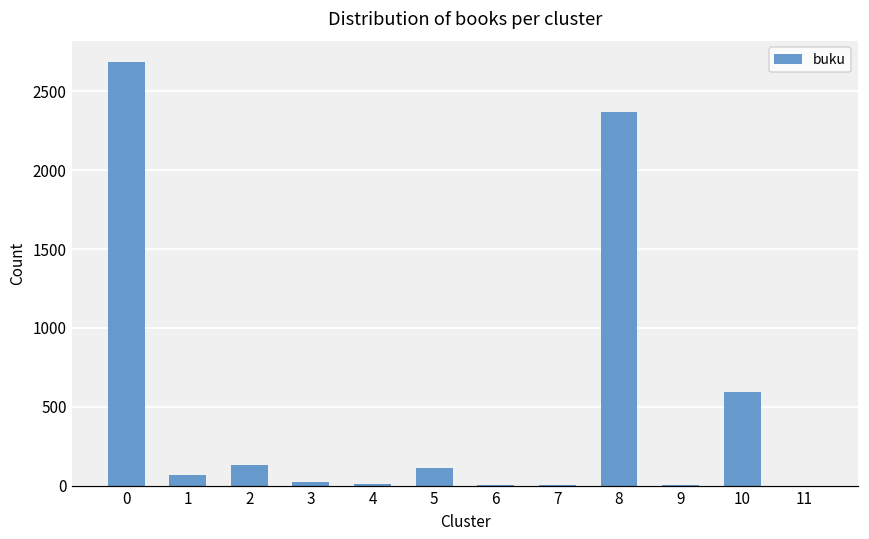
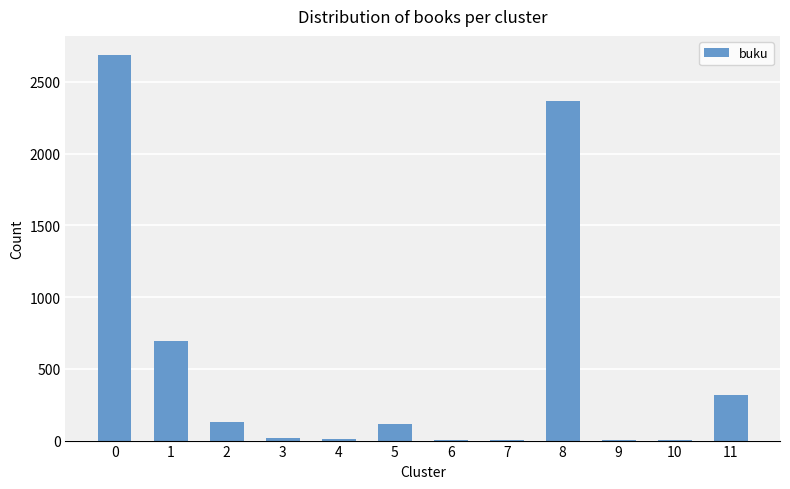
  {
    "0": 2690,
-   "1": 70,
+   "1": 700,
    "2": 130,
    "3": 20,
    "5": 110,
    "8": 2370,
-   "10": 590,
-   "11": 0
+   "10": 0,
+   "11": 320
  }
